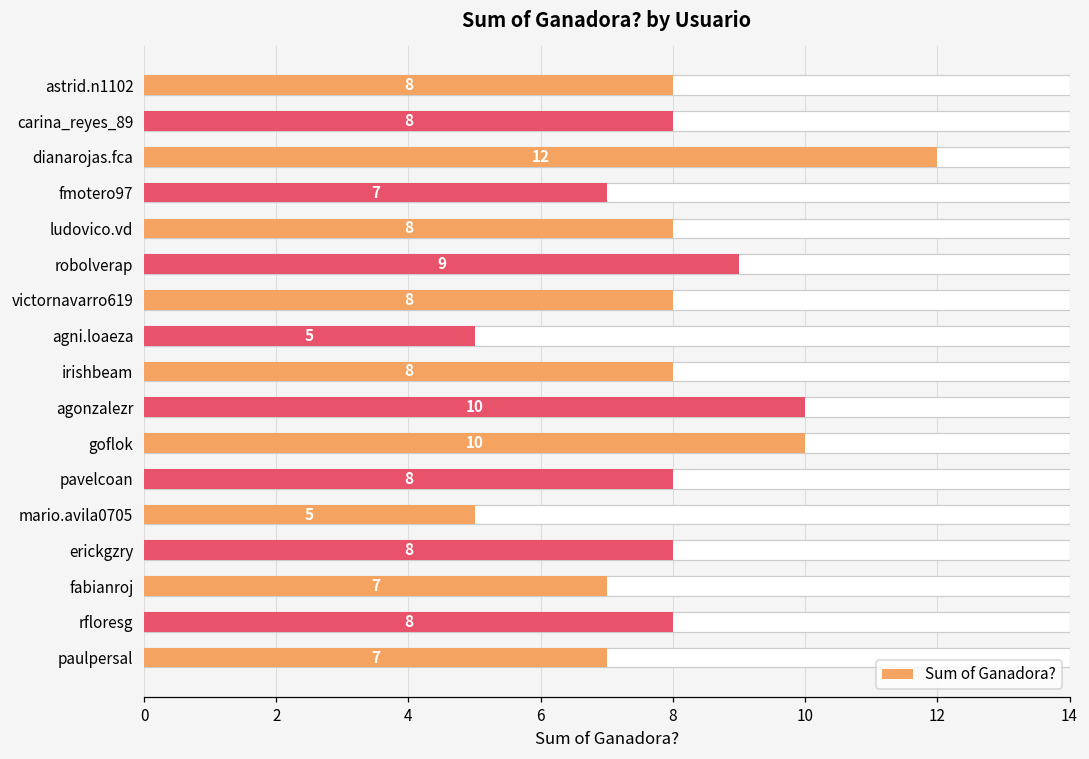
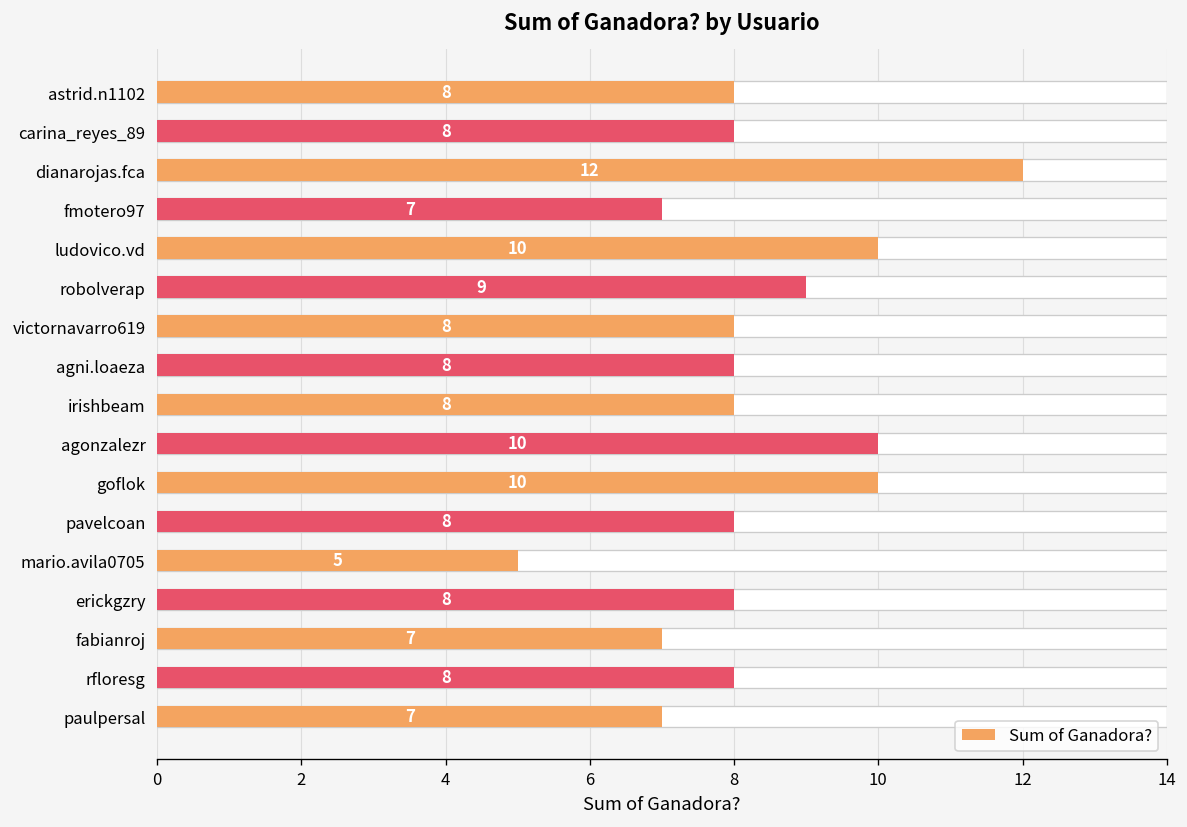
  {
    "Sum of Ganadora?": {
-     "ludovico.vd": 8,
-     "agni.loaeza": 5
+     "ludovico.vd": 10,
+     "agni.loaeza": 8
    }
  }
